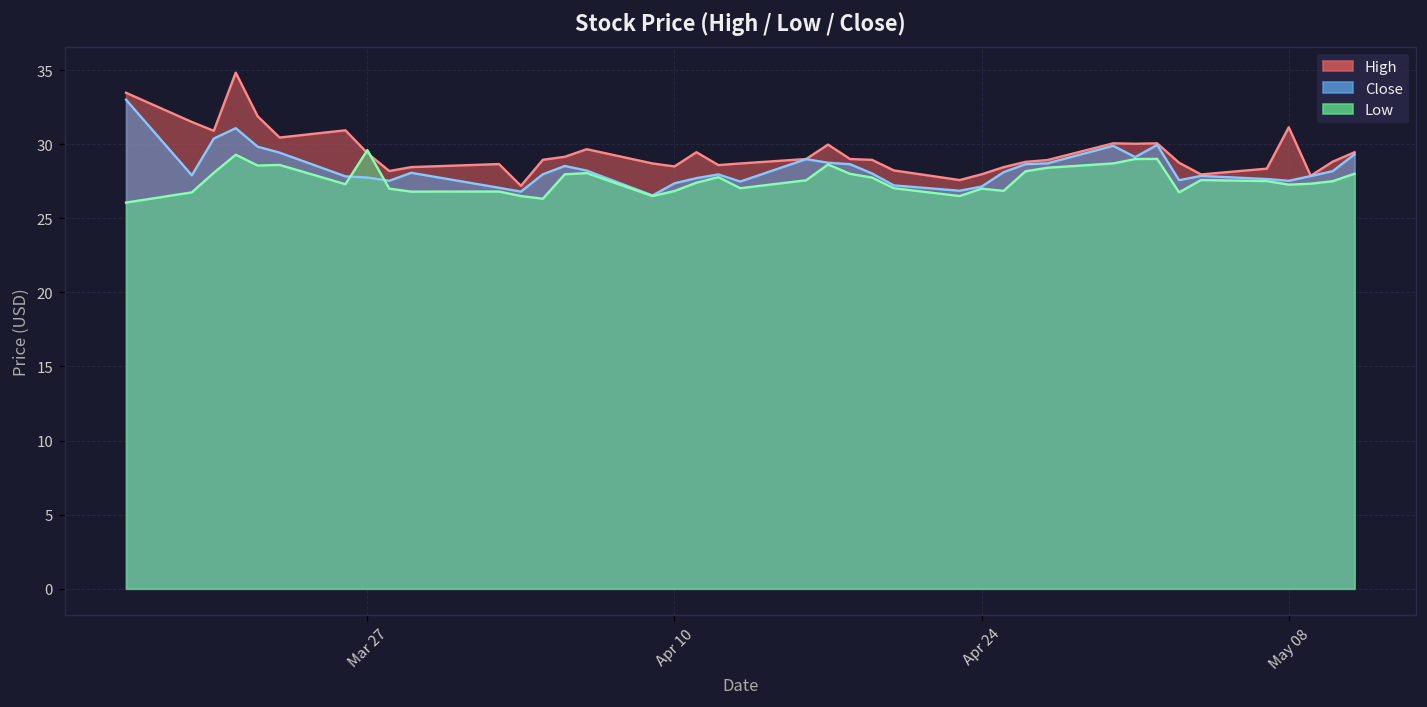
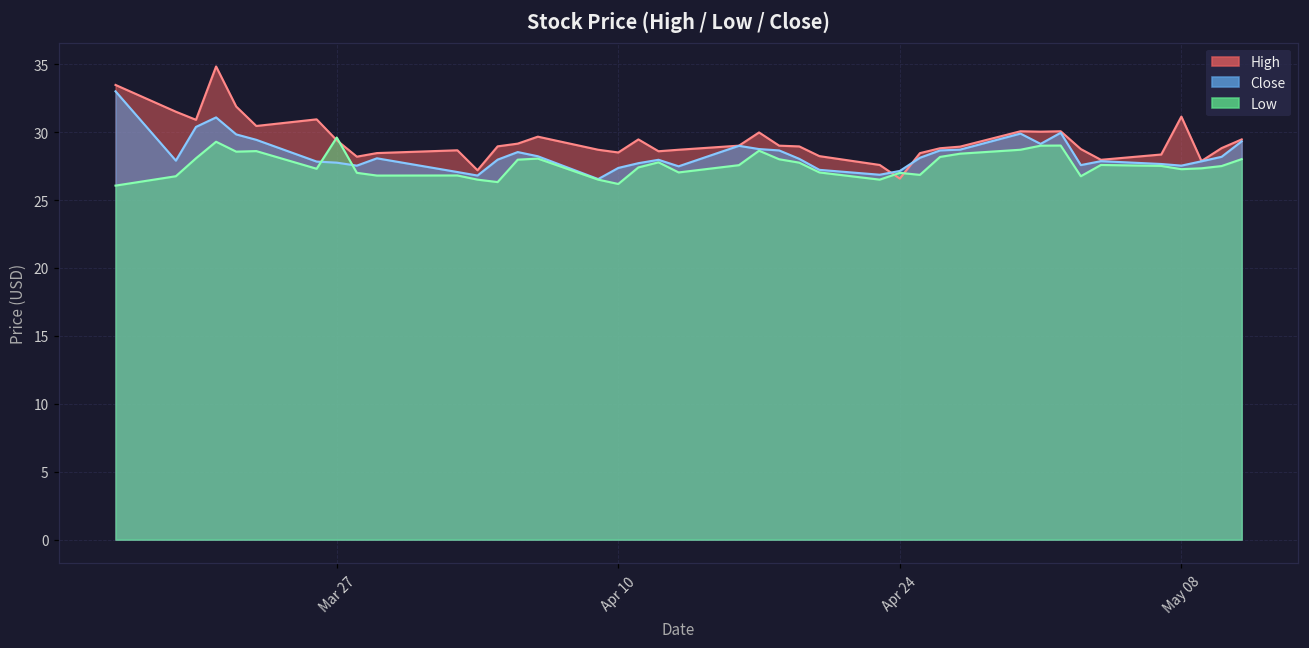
  {
    "High": {
      "Apr 10": 28.5,
-     "Apr 24": 28.0,
+     "Apr 24": 26.6,
      "May 08": 31.1
    },
    "Close": {
      "Mar 27": 27.8,
      "Apr 10": 27.4,
      "May 08": 27.5
    },
    "Low": {
-     "Apr 10": 26.8,
+     "Apr 10": 26.2,
      "May 08": 27.3
    }
  }
